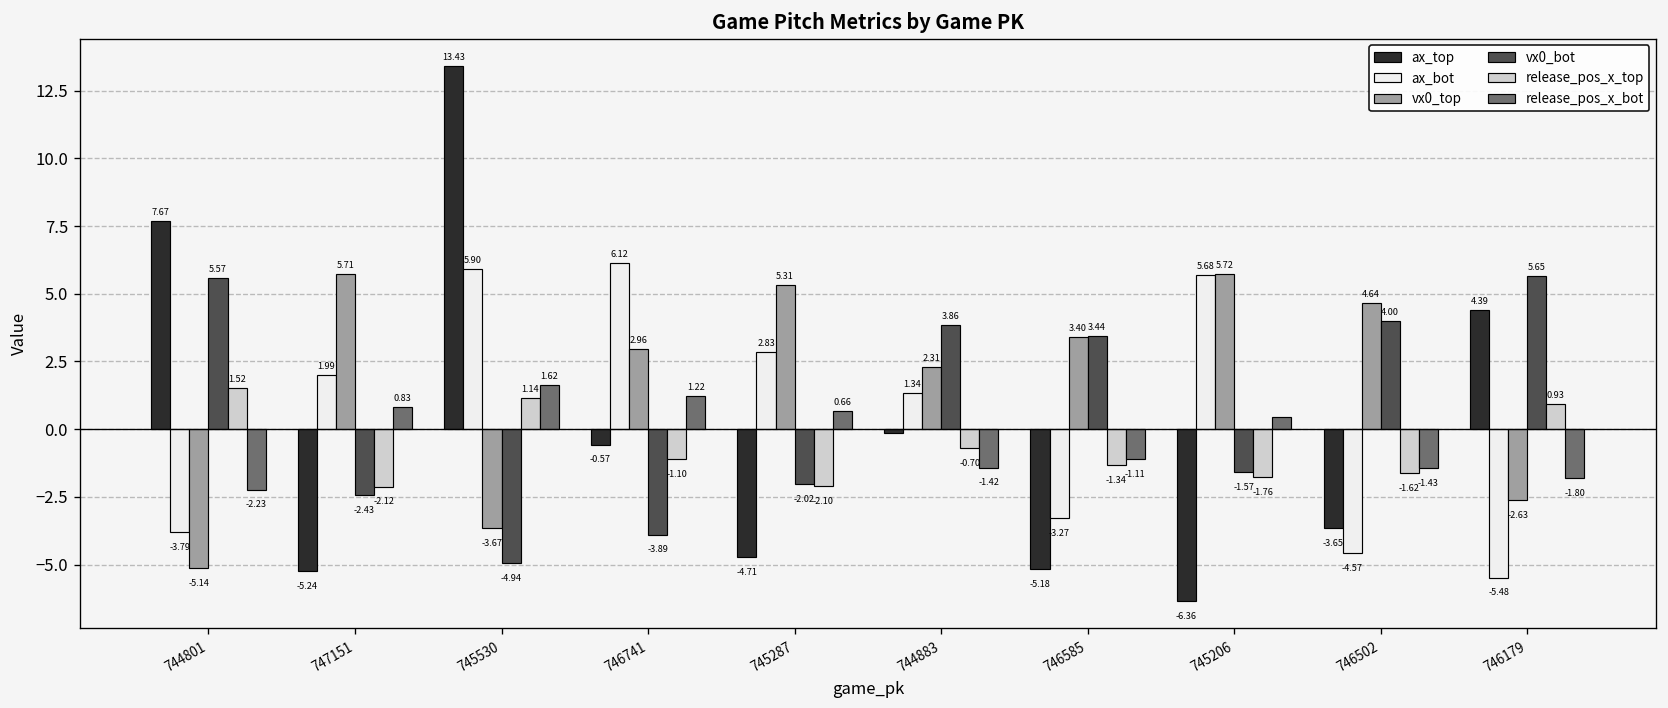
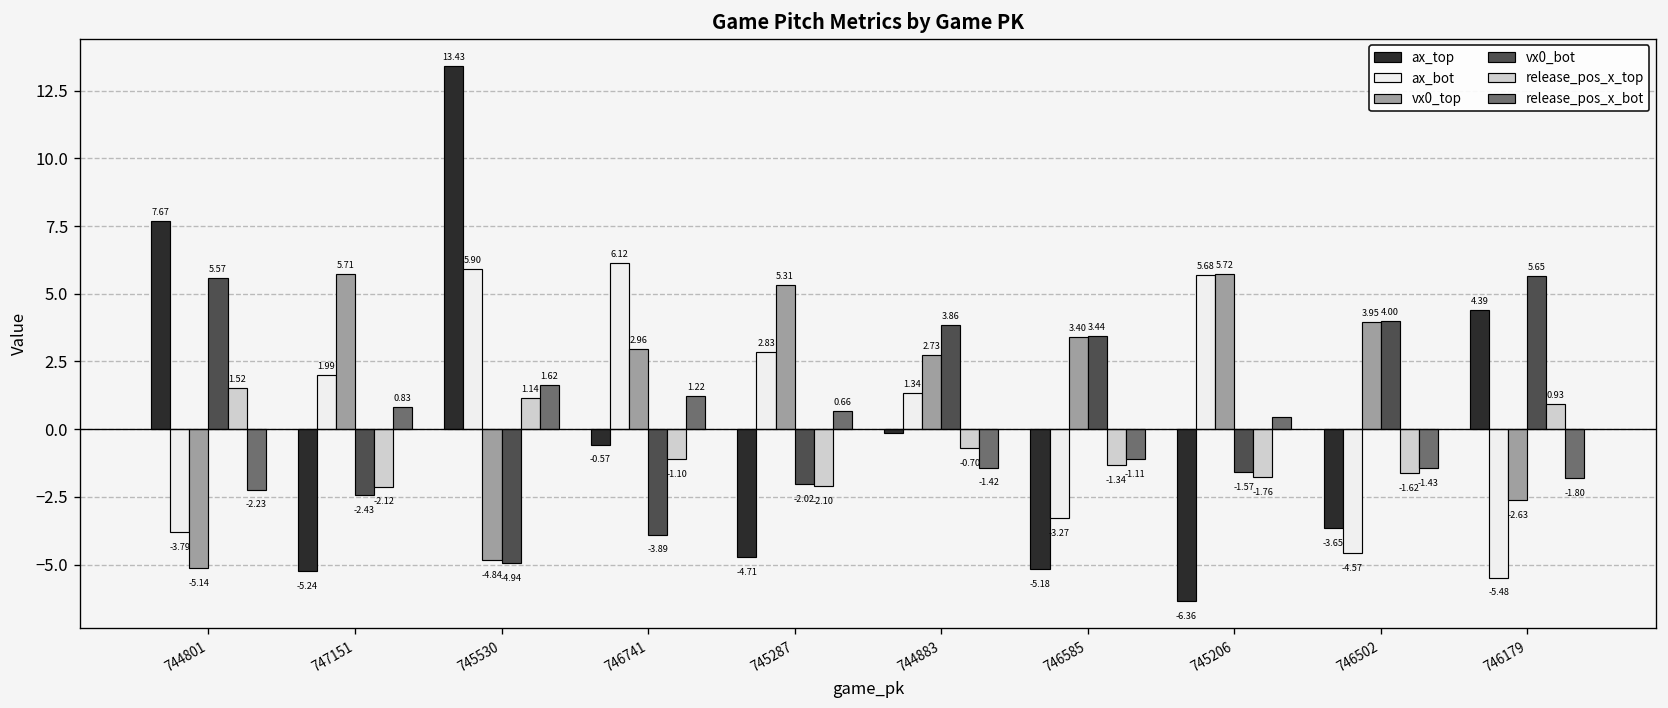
  {
    "ax_top": {
      "744801": 7.67,
      "747151": -5.24,
      "745530": 13.43,
      "746741": -0.57,
      "745287": -4.71,
      "746585": -5.18,
      "745206": -6.36,
      "746502": -3.65,
      "746179": 4.39
    },
    "vx0_top": {
      "744801": -5.14,
      "747151": 5.71,
-     "745530": -3.67,
+     "745530": -4.84,
      "746741": 2.96,
      "745287": 5.31,
-     "744883": 2.31,
+     "744883": 2.73,
      "746585": 3.40,
      "745206": 5.72,
-     "746502": 4.64,
+     "746502": 3.95,
      "746179": -2.63
    }
  }
